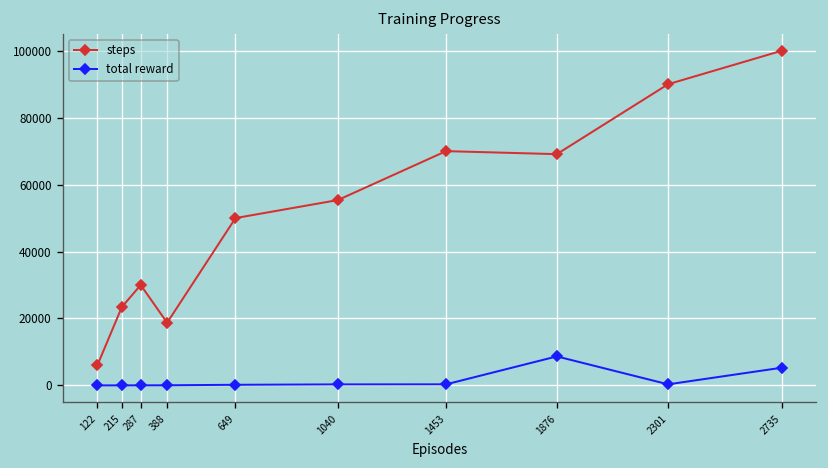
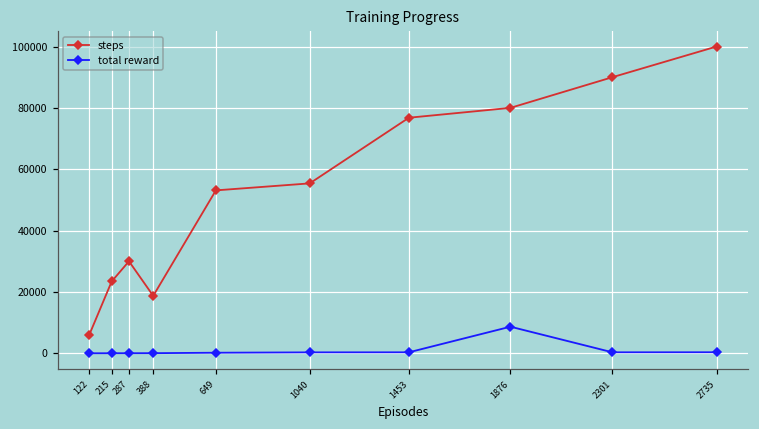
  {
    "steps": {
      "122": 6000,
      "215": 23000,
      "287": 30000,
      "388": 19000,
-     "649": 50000,
+     "649": 53000,
      "1040": 55000,
-     "1453": 70000,
-     "1876": 69000,
+     "1453": 77000,
+     "1876": 80000,
      "2301": 90000,
      "2735": 100000
    },
    "total reward": {
      "122": 0,
      "215": 0,
      "287": 0,
      "388": 0,
      "649": 0,
      "1040": 0,
      "1453": 0,
      "1876": 9000,
      "2301": 0,
-     "2735": 5000
+     "2735": 0
    }
  }
